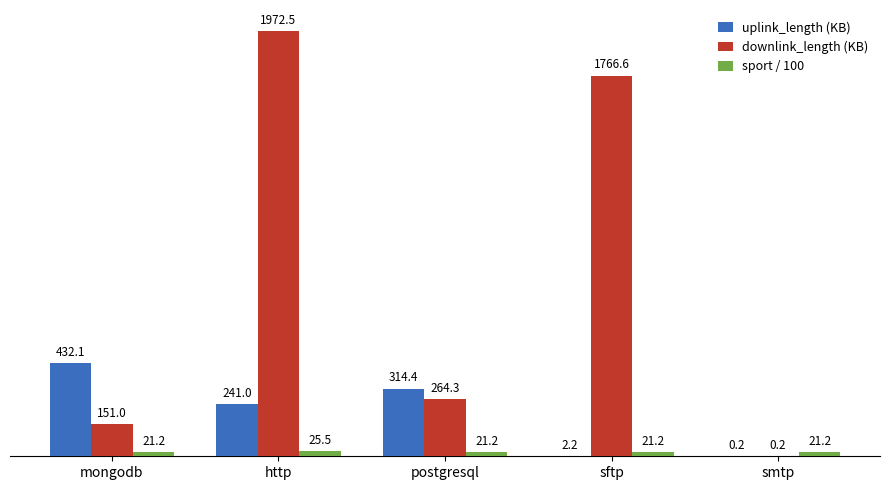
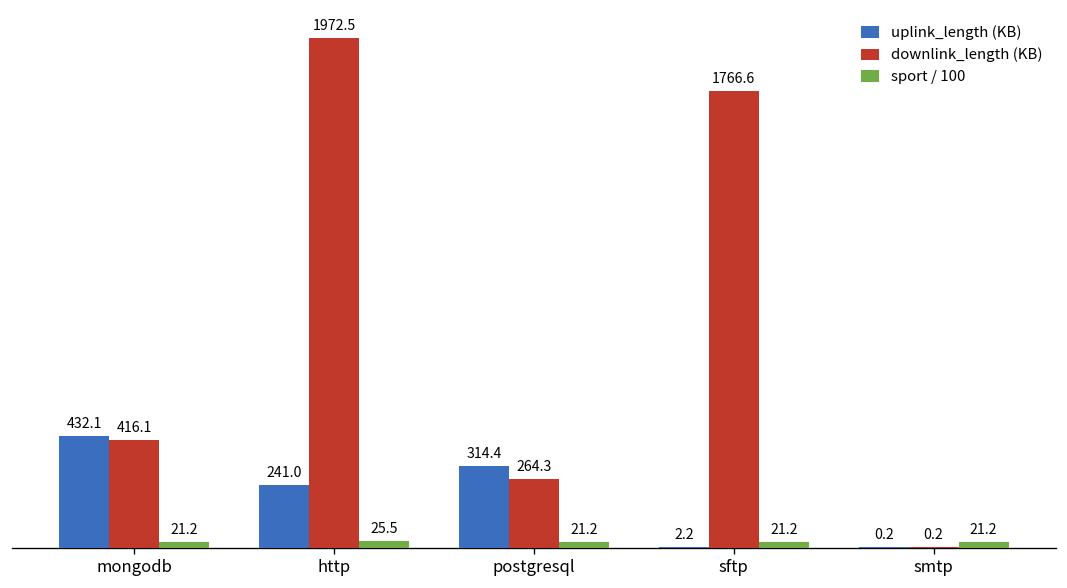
  {
    "uplink_length (KB)": {
      "mongodb": 432.1,
      "http": 241.0,
      "postgresql": 314.4,
      "sftp": 2.2,
      "smtp": 0.2
    },
    "downlink_length (KB)": {
-     "mongodb": 151.0,
+     "mongodb": 416.1,
      "http": 1972.5,
      "postgresql": 264.3,
      "sftp": 1766.6,
      "smtp": 0.2
    },
    "sport / 100": {
      "mongodb": 21.2,
      "http": 25.5,
      "postgresql": 21.2,
      "sftp": 21.2,
      "smtp": 21.2
    }
  }
